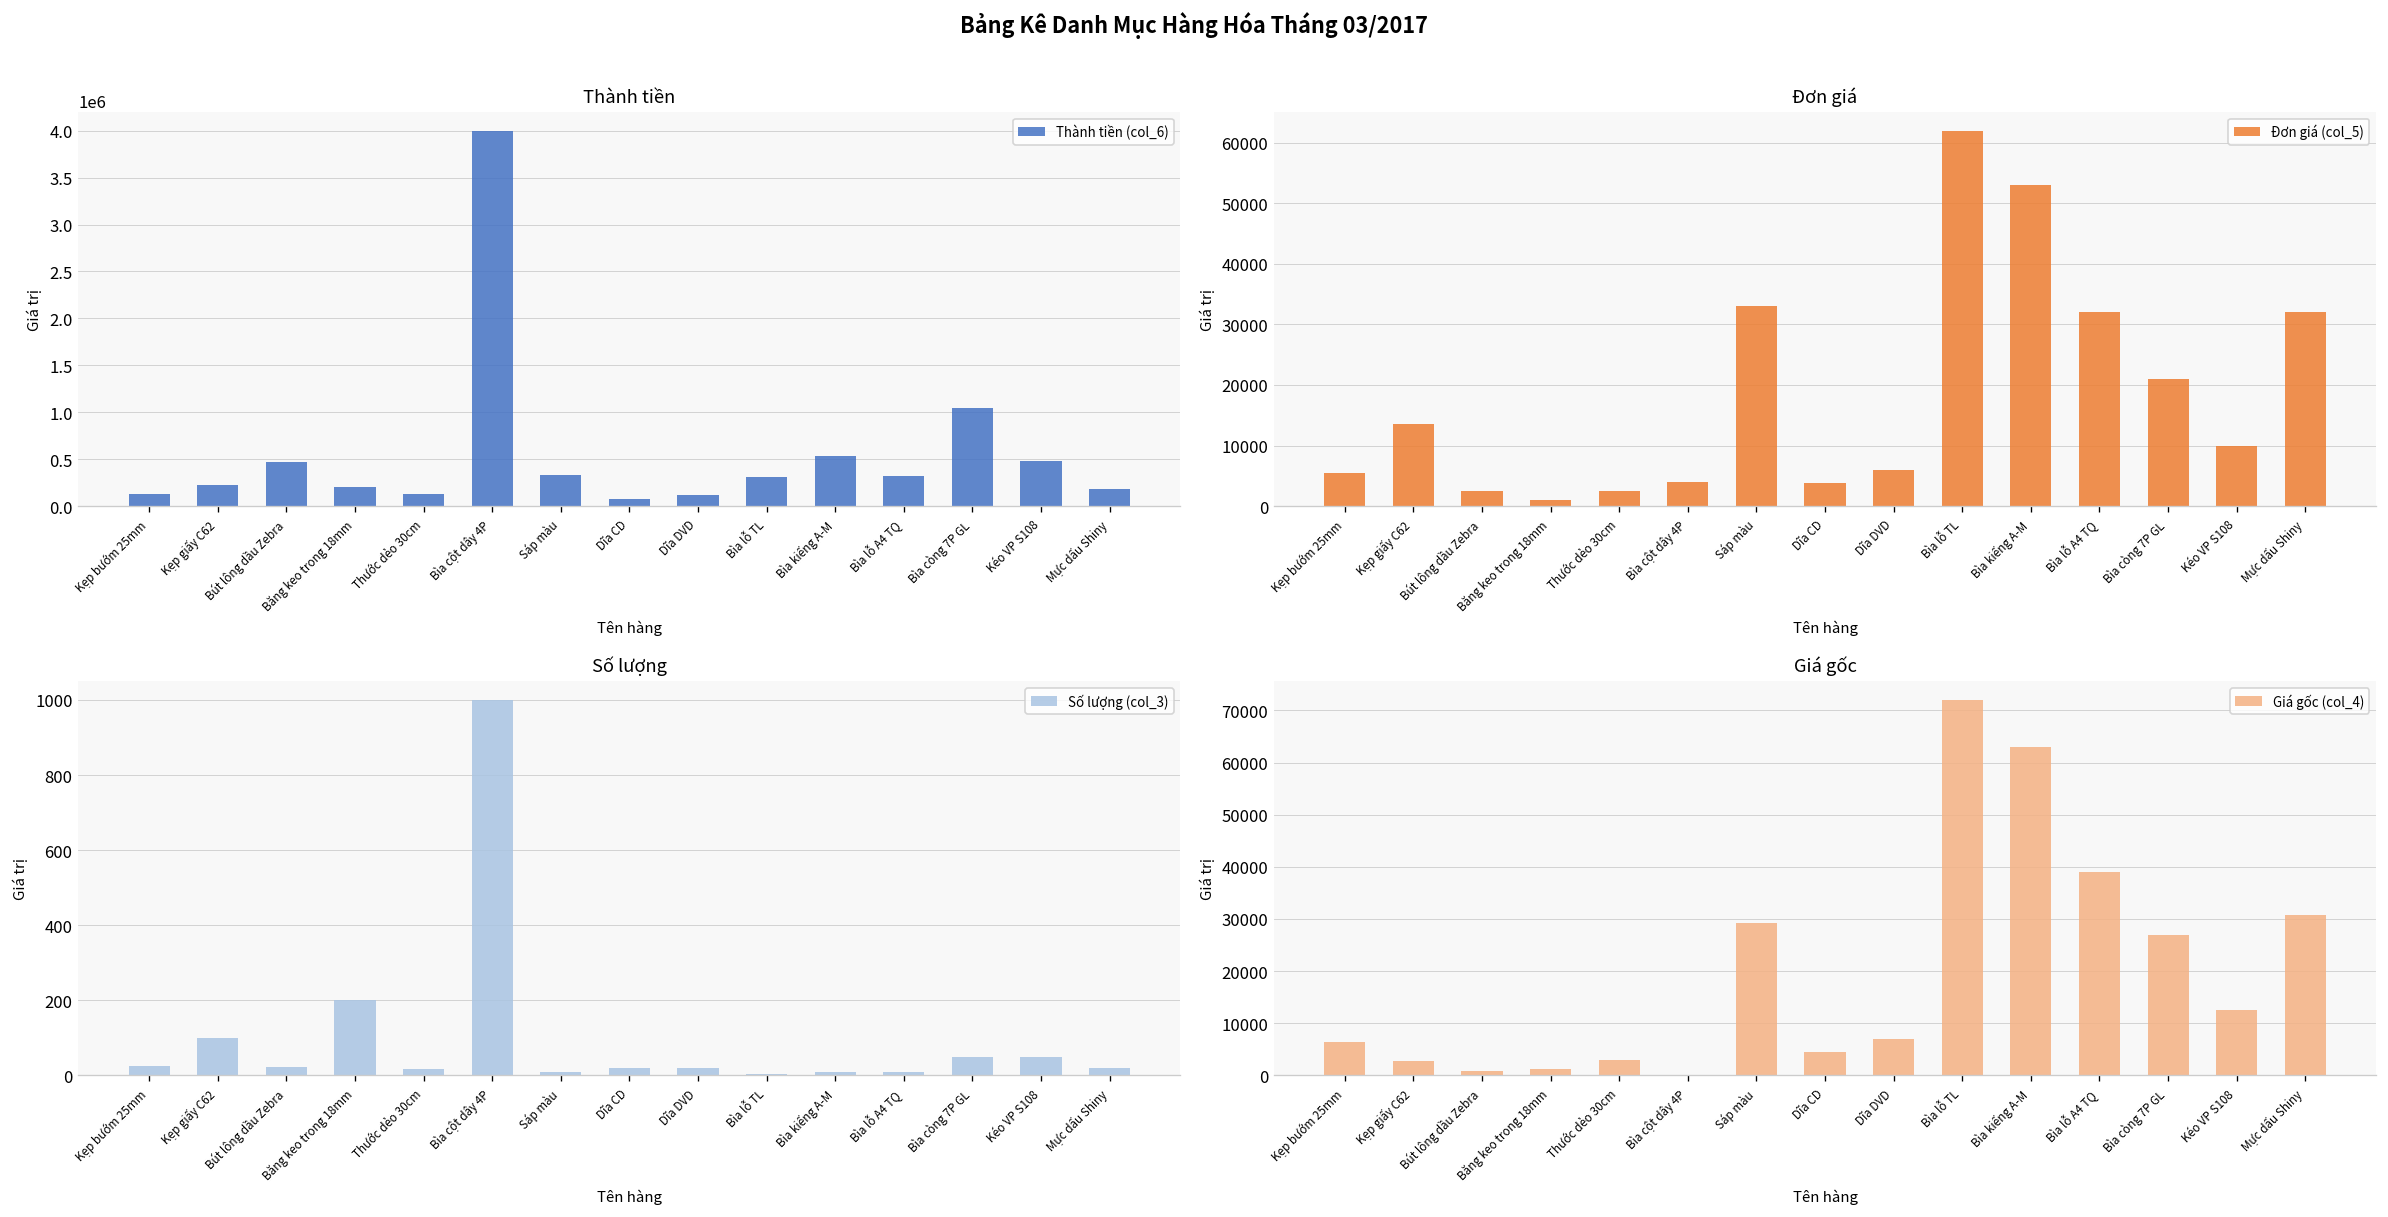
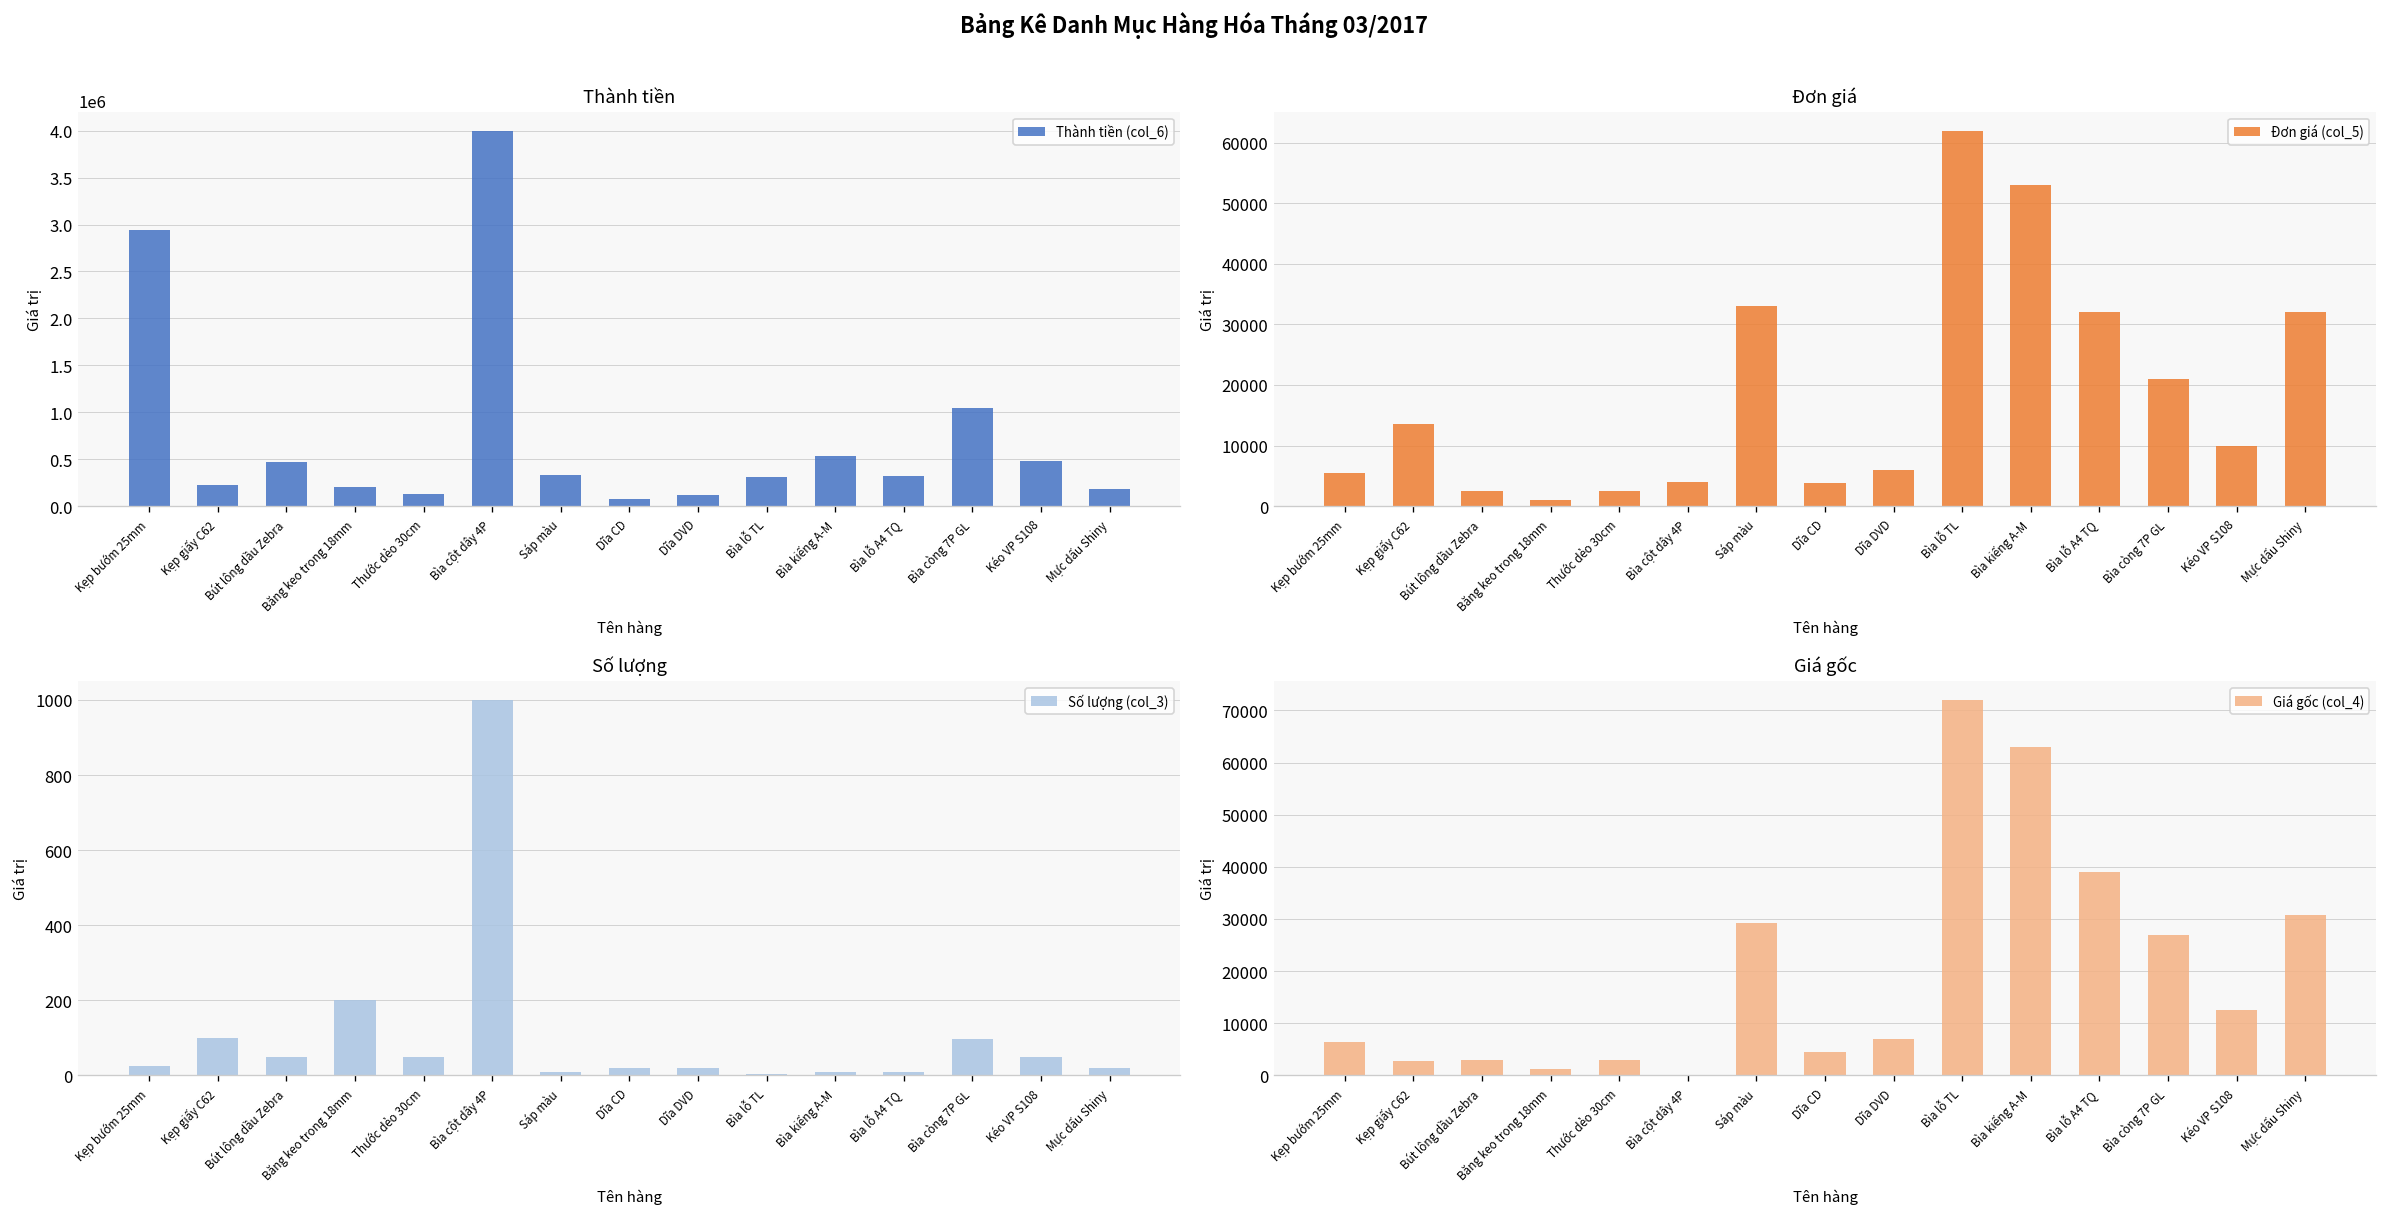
  {
    "Thành tiền": {
-     "Kẹp bướm 25mm": 100000,
+     "Kẹp bướm 25mm": 2900000,
      "Kẹp giấy C62": 200000,
      "Bút lông dầu Zebra": 500000,
      "Băng keo trong 18mm": 200000,
      "Thước dẻo 30cm": 100000,
      "Bìa cột dây 4P": 4000000,
      "Sáp màu": 300000,
      "Dĩa CD": 100000,
      "Dĩa DVD": 100000,
      "Bìa lỗ TL": 300000,
      "Bìa kiếng A-M": 500000,
      "Bìa lỗ A4 TQ": 300000,
      "Bìa còng 7P GL": 1100000,
      "Kéo VP S108": 500000,
      "Mực dấu Shiny": 200000
    },
    "Đơn giá": {
      "Kẹp bướm 25mm": 6000,
      "Kẹp giấy C62": 14000,
      "Bút lông dầu Zebra": 3000,
      "Băng keo trong 18mm": 1000,
      "Thước dẻo 30cm": 3000,
      "Bìa cột dây 4P": 4000,
      "Sáp màu": 33000,
      "Dĩa CD": 4000,
      "Dĩa DVD": 6000,
      "Bìa lỗ TL": 62000,
      "Bìa kiếng A-M": 53000,
      "Bìa lỗ A4 TQ": 32000,
      "Bìa còng 7P GL": 21000,
      "Kéo VP S108": 10000,
      "Mực dấu Shiny": 32000
    },
    "Số lượng": {
      "Kẹp bướm 25mm": 20,
      "Kẹp giấy C62": 100,
-     "Bút lông dầu Zebra": 20,
+     "Bút lông dầu Zebra": 50,
      "Băng keo trong 18mm": 200,
-     "Thước dẻo 30cm": 20,
+     "Thước dẻo 30cm": 50,
      "Bìa cột dây 4P": 1000,
      "Sáp màu": 10,
      "Dĩa CD": 20,
      "Dĩa DVD": 20,
      "Bìa kiếng A-M": 10,
      "Bìa lỗ A4 TQ": 10,
-     "Bìa còng 7P GL": 50,
+     "Bìa còng 7P GL": 100,
      "Kéo VP S108": 50,
      "Mực dấu Shiny": 20
    },
    "Giá gốc": {
      "Kẹp bướm 25mm": 7000,
      "Kẹp giấy C62": 3000,
-     "Bút lông dầu Zebra": 1000,
+     "Bút lông dầu Zebra": 3000,
      "Băng keo trong 18mm": 1000,
      "Thước dẻo 30cm": 3000,
      "Bìa cột dây 4P": 0,
      "Sáp màu": 29000,
      "Dĩa CD": 5000,
      "Dĩa DVD": 7000,
      "Bìa lỗ TL": 72000,
      "Bìa kiếng A-M": 63000,
      "Bìa lỗ A4 TQ": 39000,
      "Bìa còng 7P GL": 27000,
      "Kéo VP S108": 13000,
      "Mực dấu Shiny": 31000
    }
  }
